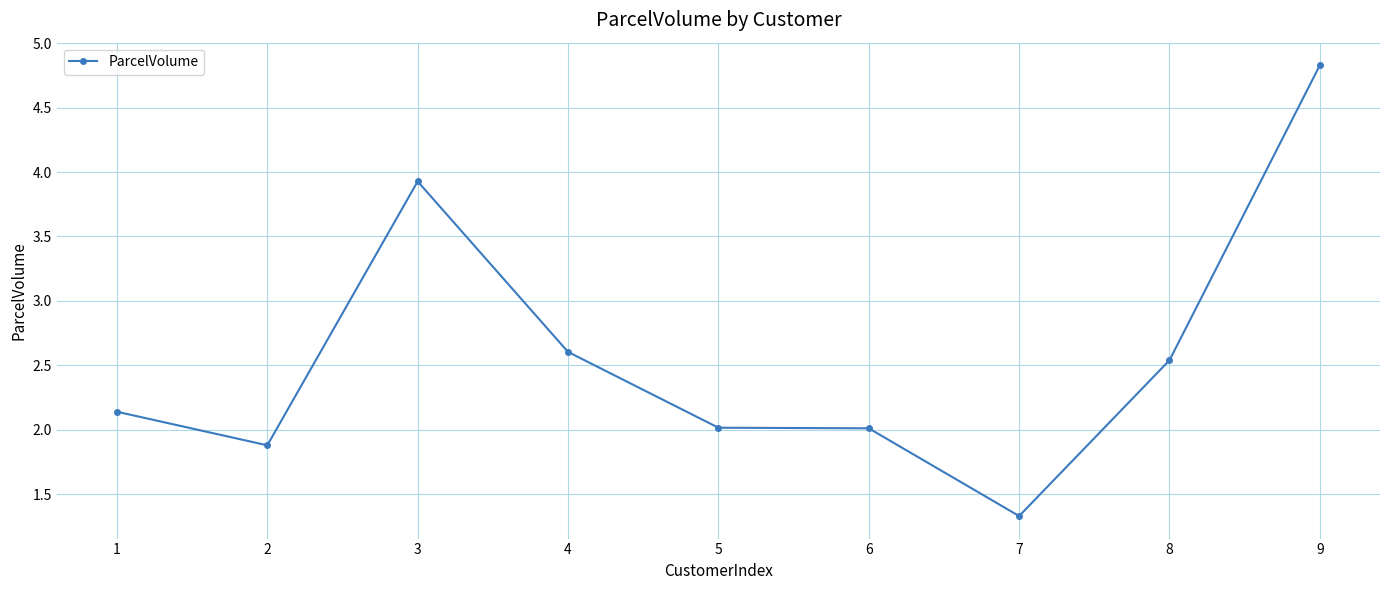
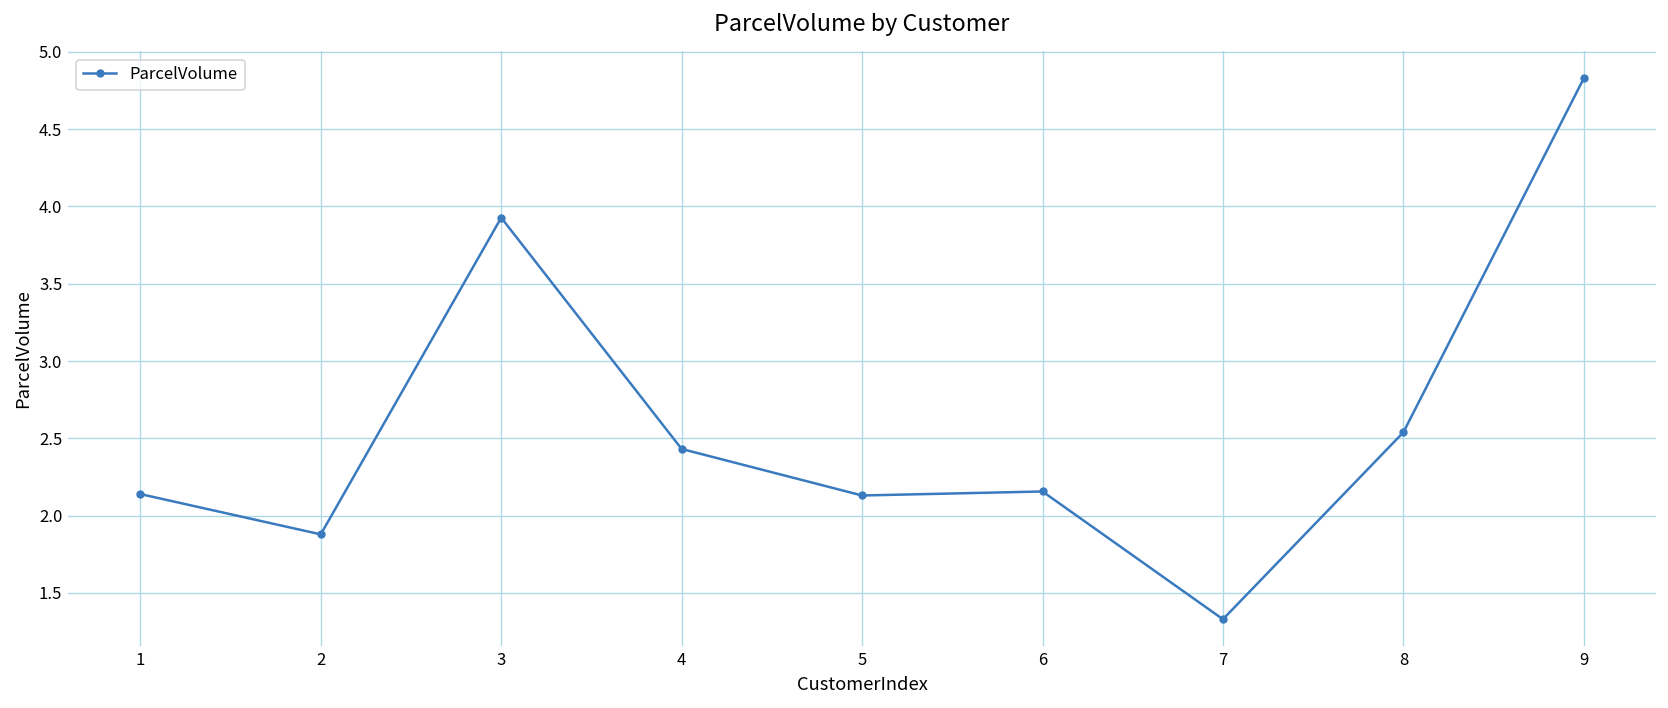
  {
    "1": 2.14,
    "2": 1.88,
    "3": 3.93,
-   "4": 2.60,
-   "5": 2.02,
-   "6": 2.01,
+   "4": 2.43,
+   "5": 2.13,
+   "6": 2.16,
    "7": 1.33,
    "8": 2.54,
    "9": 4.83
  }
